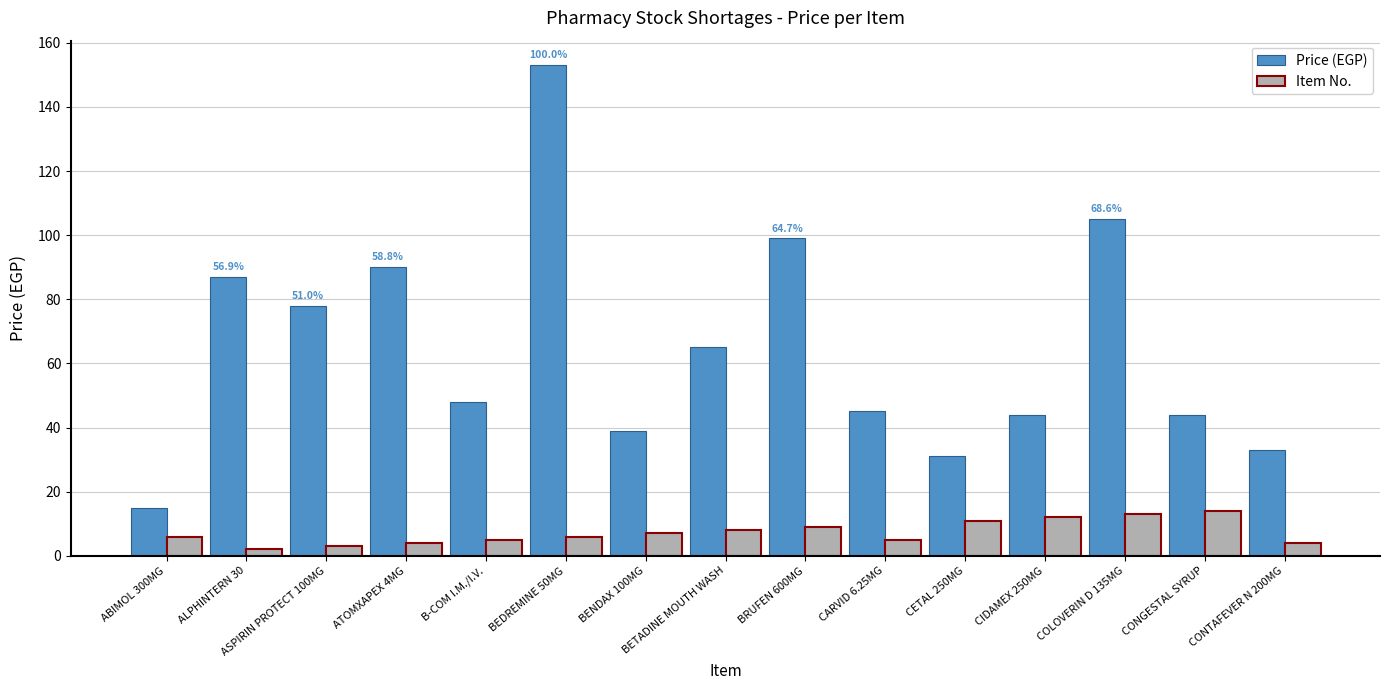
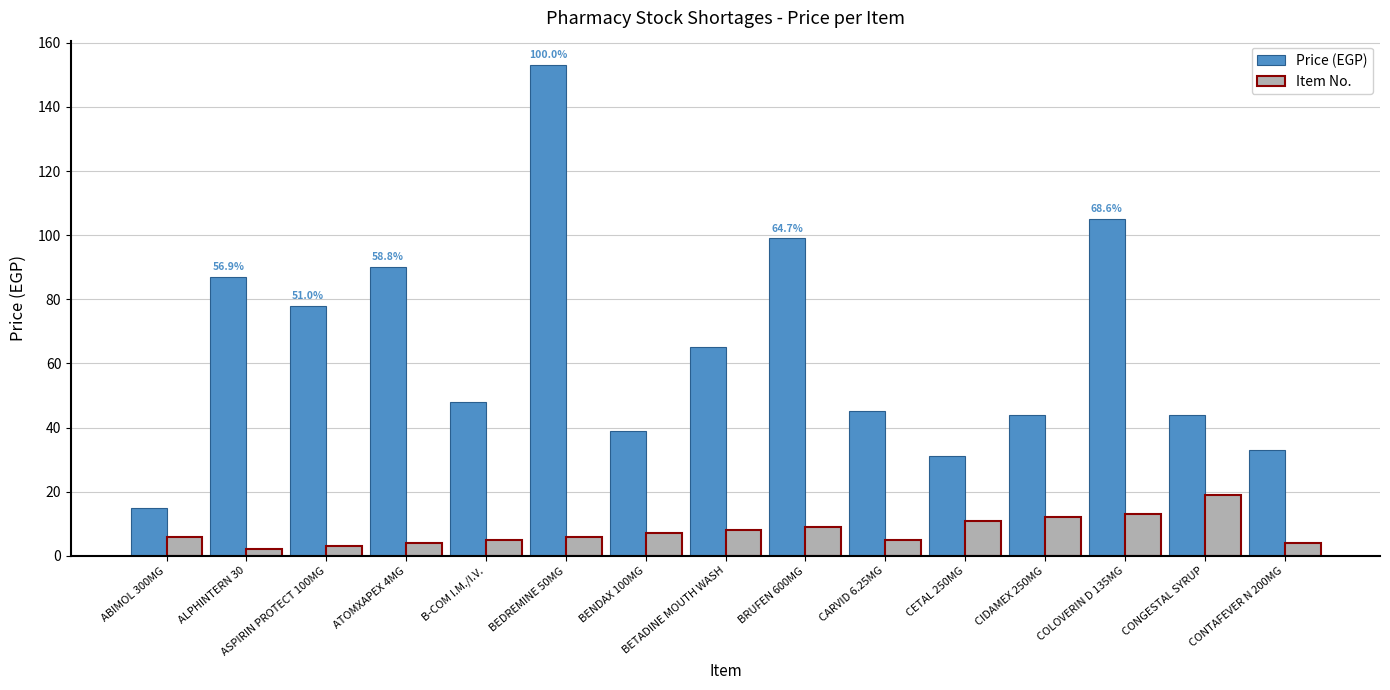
  {
    "Price (EGP)": {
      "ABIMOL 300MG": 15,
      "B-COM I.M./I.V.": 48,
      "BENDAX 100MG": 39,
      "BETADINE MOUTH WASH": 65,
      "CARVID 6.25MG": 45,
      "CETAL 250MG": 31,
      "CIDAMEX 250MG": 44,
      "CONGESTAL SYRUP": 44,
      "CONTAFEVER N 200MG": 33
    },
    "Item No.": {
      "ABIMOL 300MG": 6,
      "ALPHINTERN 30": 2,
      "ASPIRIN PROTECT 100MG": 3,
      "ATOMXAPEX 4MG": 4,
      "B-COM I.M./I.V.": 5,
      "BEDREMINE 50MG": 6,
      "BENDAX 100MG": 7,
      "BETADINE MOUTH WASH": 8,
      "BRUFEN 600MG": 9,
      "CARVID 6.25MG": 5,
      "CETAL 250MG": 11,
      "CIDAMEX 250MG": 12,
      "COLOVERIN D 135MG": 13,
-     "CONGESTAL SYRUP": 14,
+     "CONGESTAL SYRUP": 19,
      "CONTAFEVER N 200MG": 4
    }
  }
